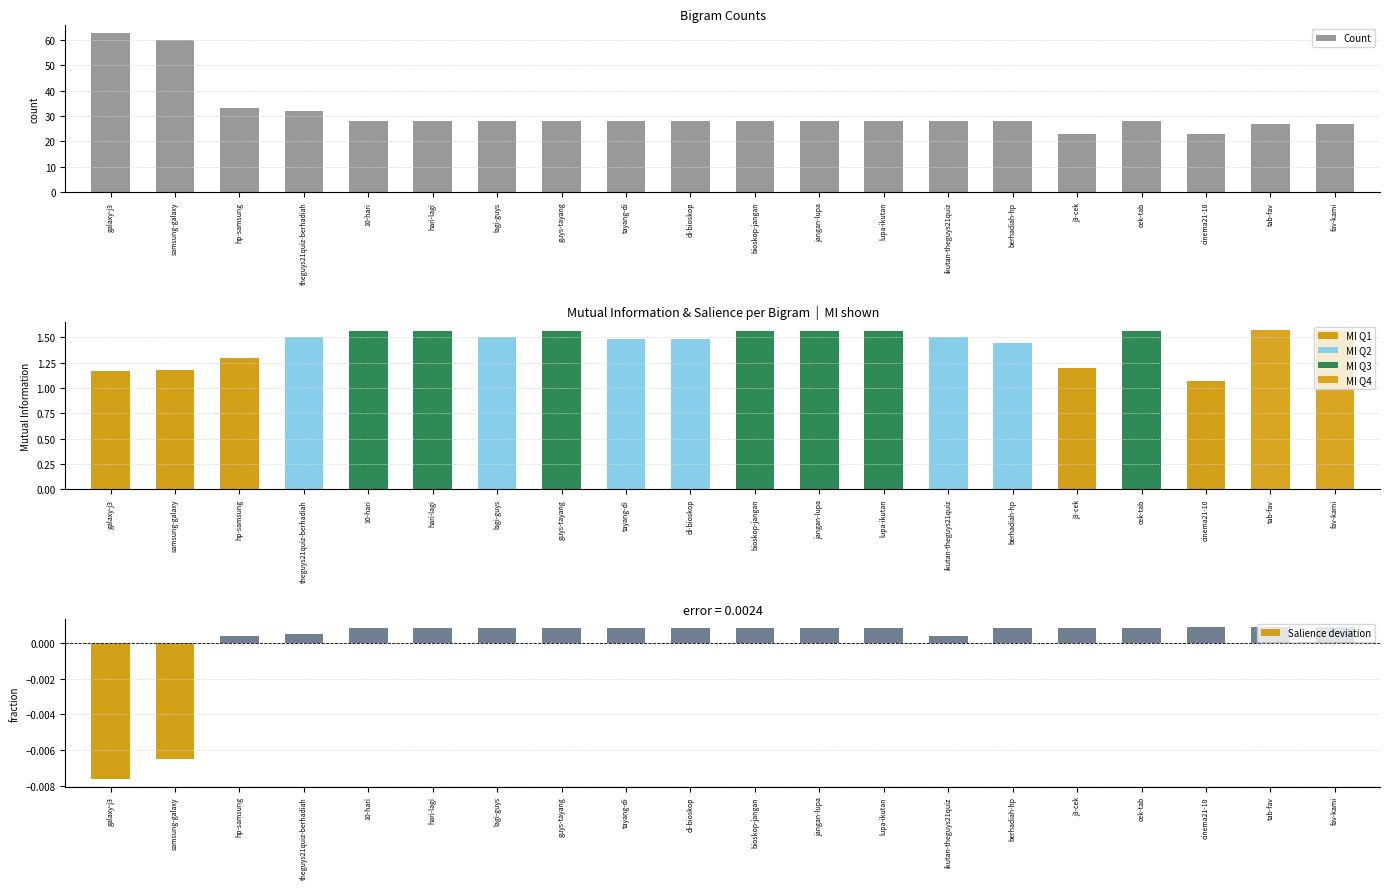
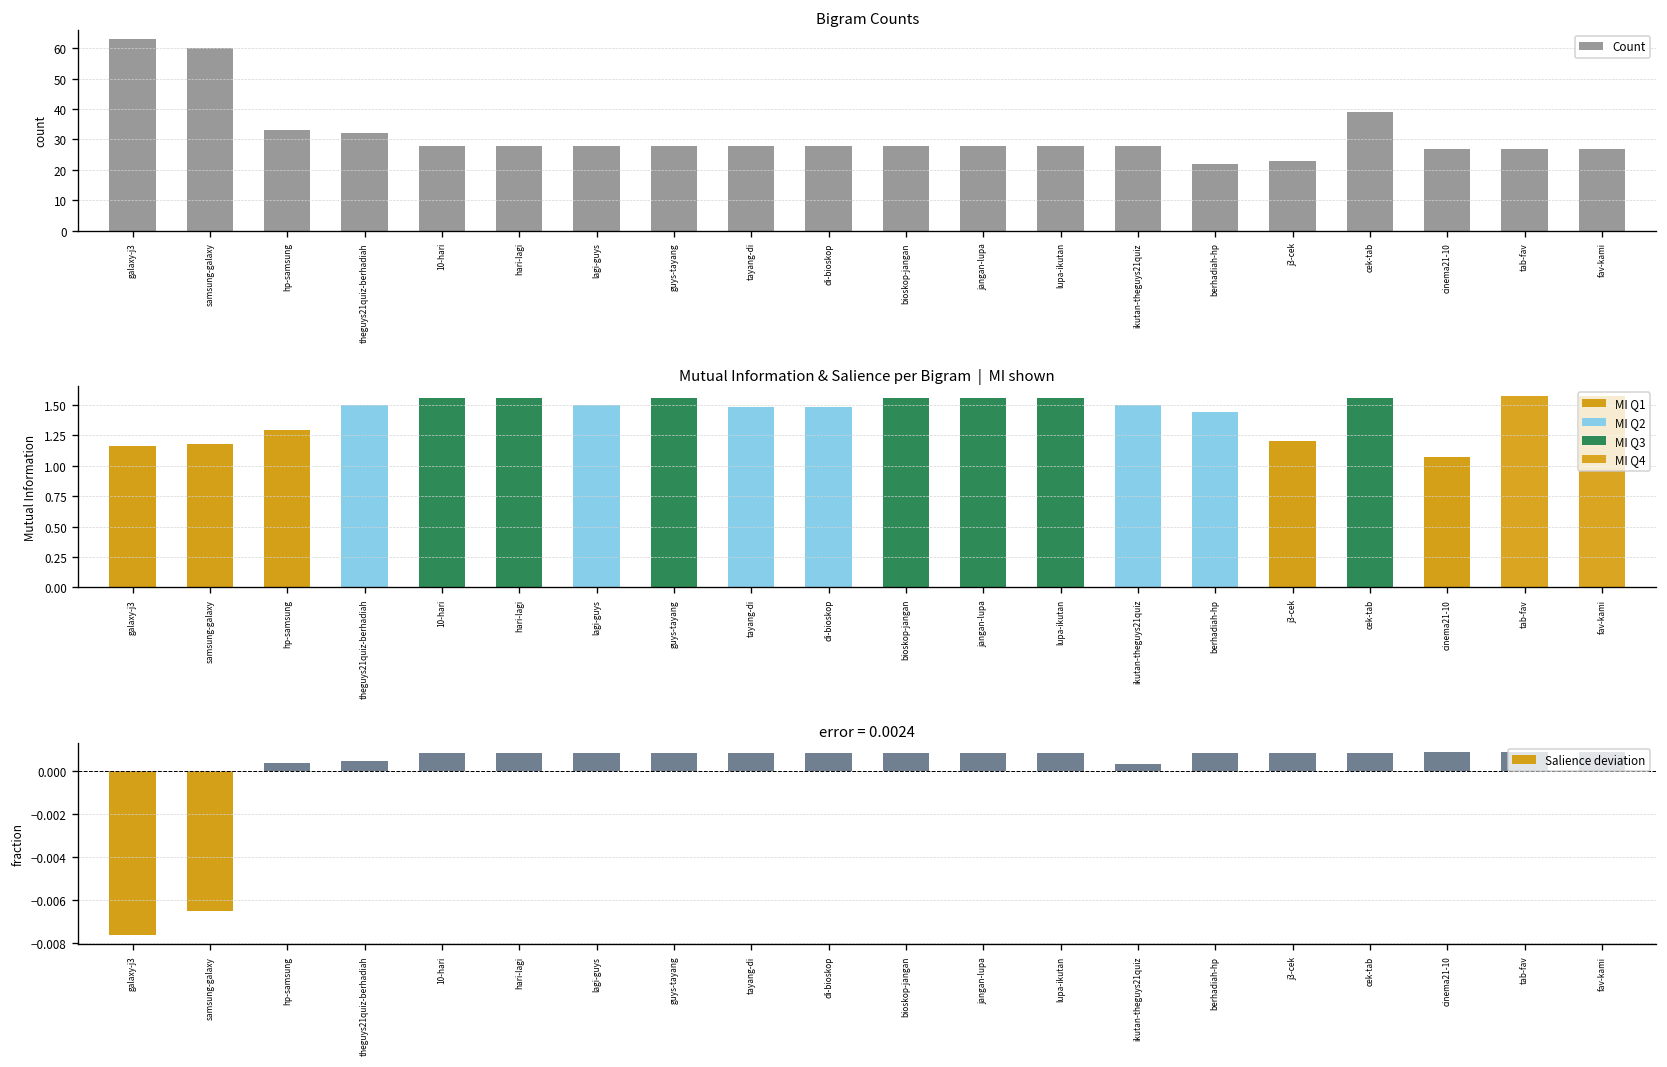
  {
    "Bigram Counts": {
      "galaxy-j3": 63,
      "samsung-galaxy": 60,
      "hp-samsung": 33,
      "theguys21quiz-berhadiah": 32,
      "10-hari": 28,
      "hari-lagi": 28,
      "lagi-guys": 28,
      "guys-tayang": 28,
      "tayang-di": 28,
      "di-bioskop": 28,
      "bioskop-jangan": 28,
      "jangan-lupa": 28,
      "lupa-ikutan": 28,
      "ikutan-theguys21quiz": 28,
-     "berhadiah-hp": 28,
+     "berhadiah-hp": 22,
      "j3-cek": 23,
-     "cek-tab": 28,
-     "cinema21-10": 23,
+     "cek-tab": 39,
+     "cinema21-10": 27,
      "tab-fav": 27,
      "fav-kami": 27
    },
    "Mutual Information & Salience per Bigram | MI shown": {
      "galaxy-j3": 1.17,
      "samsung-galaxy": 1.18,
      "hp-samsung": 1.30,
      "theguys21quiz-berhadiah": 1.50,
      "10-hari": 1.56,
      "hari-lagi": 1.56,
      "lagi-guys": 1.50,
      "guys-tayang": 1.56,
      "tayang-di": 1.49,
      "di-bioskop": 1.49,
      "bioskop-jangan": 1.56,
      "jangan-lupa": 1.56,
      "lupa-ikutan": 1.56,
      "ikutan-theguys21quiz": 1.50,
      "berhadiah-hp": 1.44,
      "j3-cek": 1.20,
      "cek-tab": 1.56,
      "cinema21-10": 1.07,
      "tab-fav": 1.58
    },
    "error = 0.0024": {
      "galaxy-j3": -0.0076,
      "samsung-galaxy": -0.0065,
      "hp-samsung": 0.0004,
      "theguys21quiz-berhadiah": 0.0005,
      "10-hari": 0.0008,
      "hari-lagi": 0.0008,
      "lagi-guys": 0.0008,
      "guys-tayang": 0.0008,
      "tayang-di": 0.0008,
      "di-bioskop": 0.0008,
      "bioskop-jangan": 0.0008,
      "jangan-lupa": 0.0008,
      "lupa-ikutan": 0.0008,
      "ikutan-theguys21quiz": 0.0004,
      "berhadiah-hp": 0.0008,
      "j3-cek": 0.0008,
      "cek-tab": 0.0008,
      "cinema21-10": 0.0009
    }
  }
